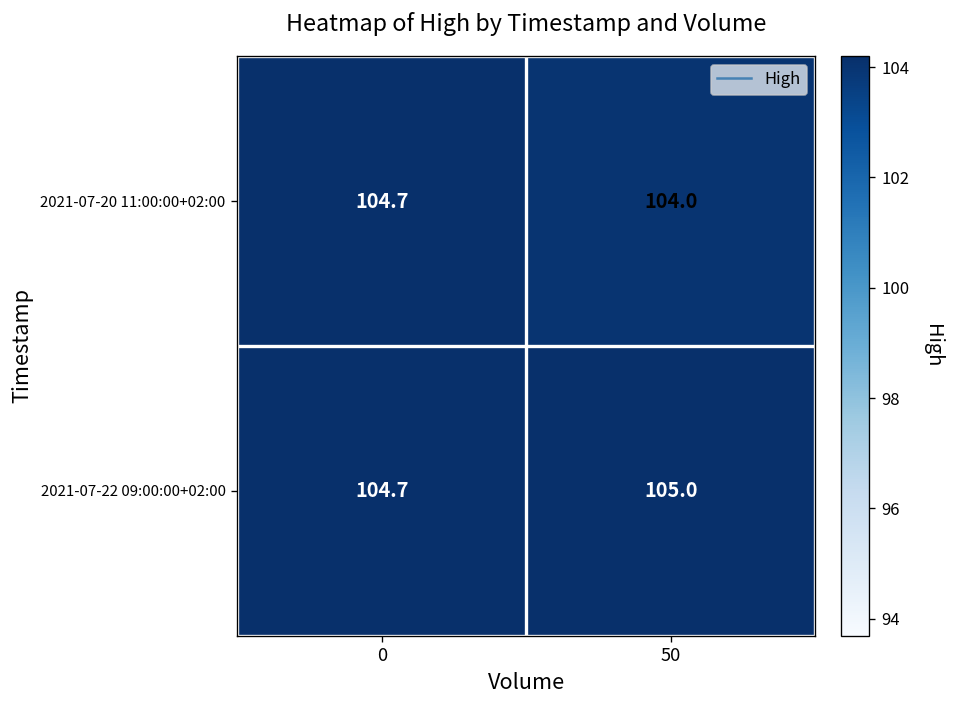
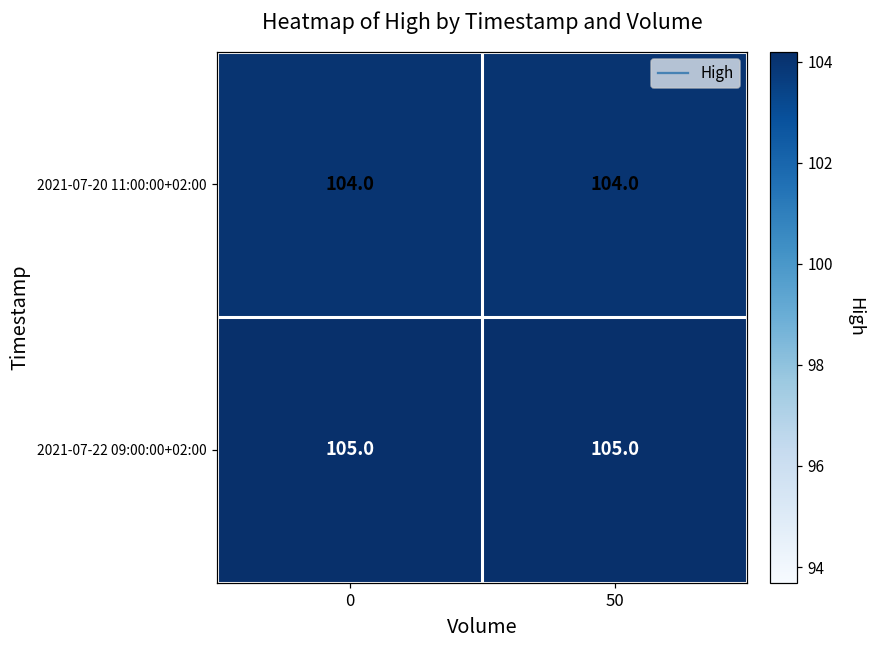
  {
    "2021-07-20 11:00:00+02:00": {
-     "0": 104.7,
+     "0": 104.0,
      "50": 104.0
    },
    "2021-07-22 09:00:00+02:00": {
-     "0": 104.7,
+     "0": 105.0,
      "50": 105.0
    }
  }
